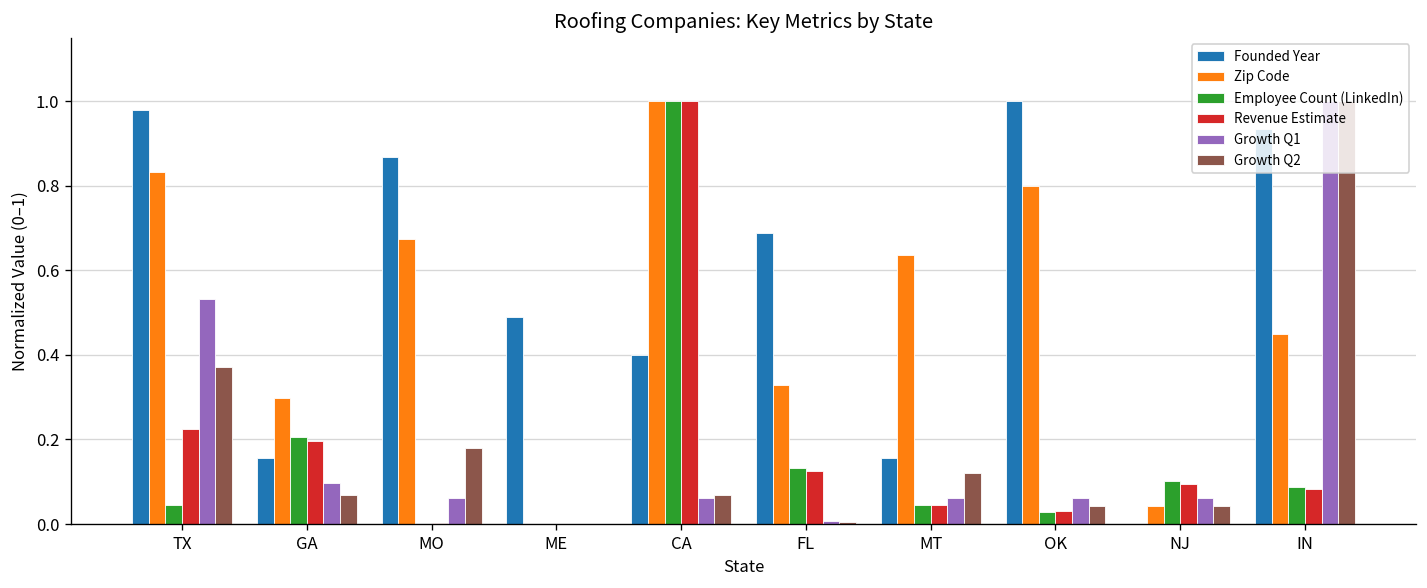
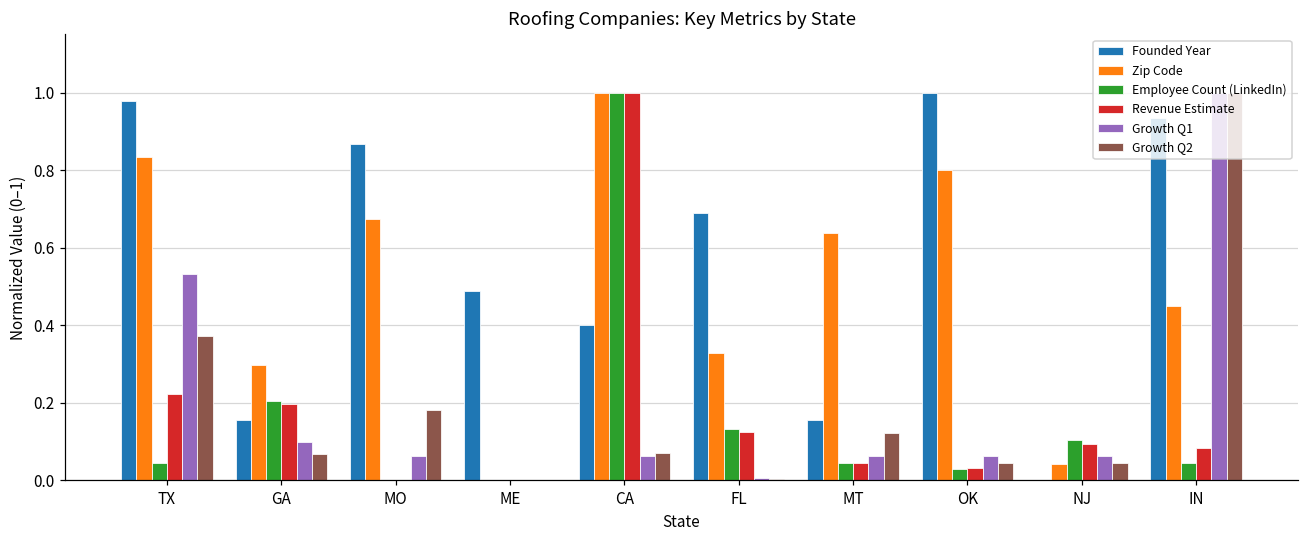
  {
    "Founded Year": {
      "TX": 0.98,
      "GA": 0.16,
      "MO": 0.87,
      "ME": 0.49,
      "CA": 0.40,
      "FL": 0.69,
      "MT": 0.16,
      "OK": 1.00,
      "NJ": 0.00
    },
    "Zip Code": {
      "TX": 0.83,
      "GA": 0.30,
      "MO": 0.67,
      "ME": 0.00,
      "CA": 1.00,
      "FL": 0.33,
      "MT": 0.64,
      "OK": 0.80,
      "NJ": 0.04,
      "IN": 0.45
    },
    "Employee Count (LinkedIn)": {
      "TX": 0.04,
      "GA": 0.21,
      "MO": 0.00,
      "ME": 0.00,
      "CA": 1.00,
      "FL": 0.13,
      "MT": 0.04,
      "OK": 0.03,
      "NJ": 0.10,
-     "IN": 0.09
+     "IN": 0.04
    },
    "Revenue Estimate": {
      "TX": 0.22,
      "GA": 0.20,
      "ME": 0.00,
      "CA": 1.00,
      "FL": 0.12,
      "MT": 0.04,
      "OK": 0.03,
      "NJ": 0.09,
      "IN": 0.08
    },
    "Growth Q1": {
      "TX": 0.53,
      "GA": 0.10,
      "MO": 0.06,
      "ME": 0.00,
      "CA": 0.06,
      "MT": 0.06,
      "OK": 0.06,
      "NJ": 0.06
    },
    "Growth Q2": {
      "TX": 0.37,
      "GA": 0.07,
      "MO": 0.18,
      "ME": 0.00,
      "CA": 0.07,
      "MT": 0.12,
      "OK": 0.04,
      "NJ": 0.04
    }
  }
